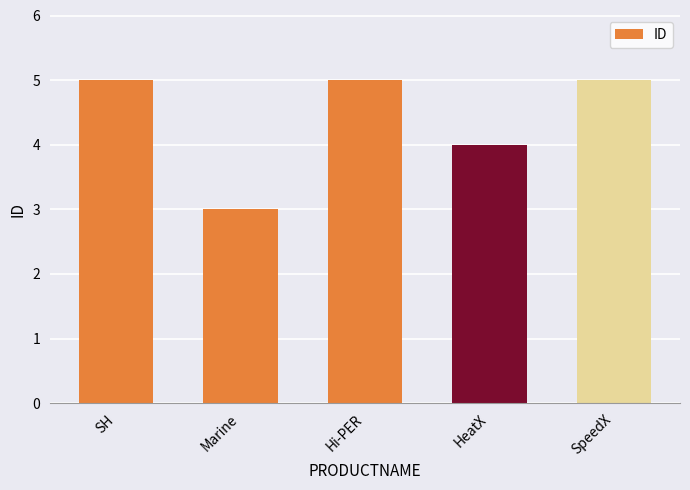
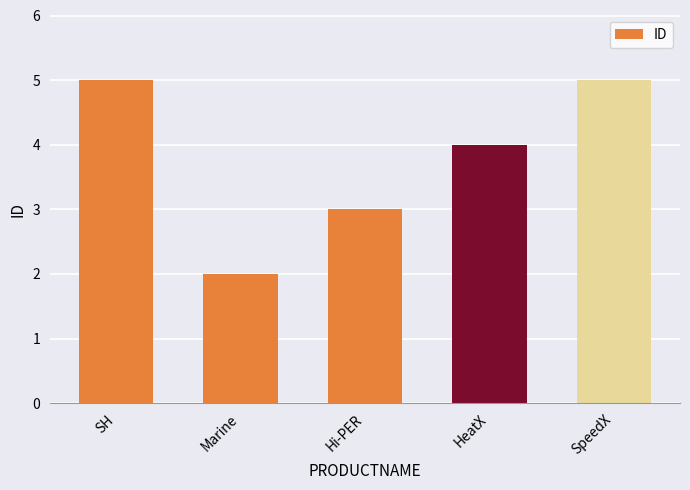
  {
    "SH": 5,
-   "Marine": 3,
-   "Hi-PER": 5,
+   "Marine": 2,
+   "Hi-PER": 3,
    "HeatX": 4,
    "SpeedX": 5
  }
